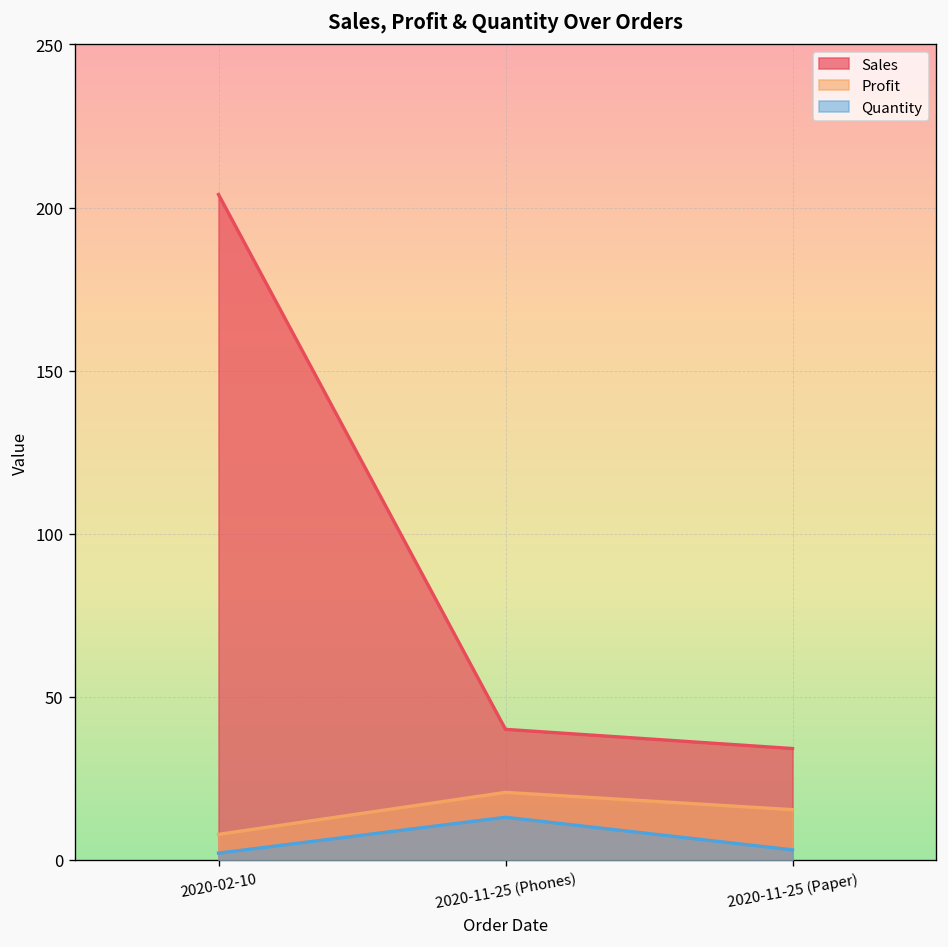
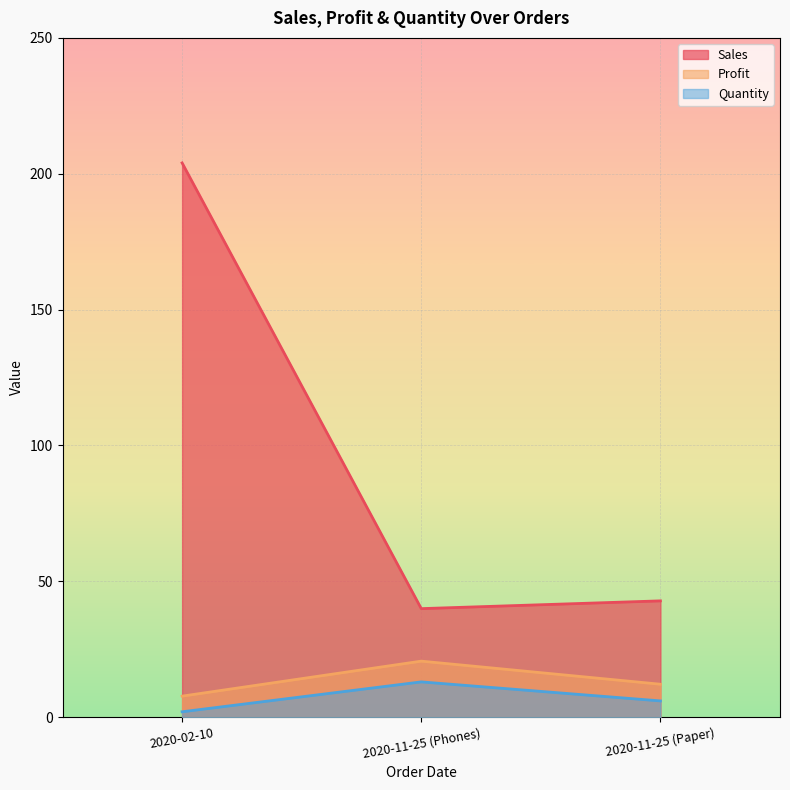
  {
    "Sales": {
      "2020-02-10": 204,
      "2020-11-25 (Phones)": 40,
-     "2020-11-25 (Paper)": 34
+     "2020-11-25 (Paper)": 43
    },
    "Profit": {
      "2020-02-10": 8,
      "2020-11-25 (Phones)": 21,
-     "2020-11-25 (Paper)": 15
+     "2020-11-25 (Paper)": 12
    },
    "Quantity": {
      "2020-02-10": 2,
      "2020-11-25 (Phones)": 13,
-     "2020-11-25 (Paper)": 3
+     "2020-11-25 (Paper)": 6
    }
  }
